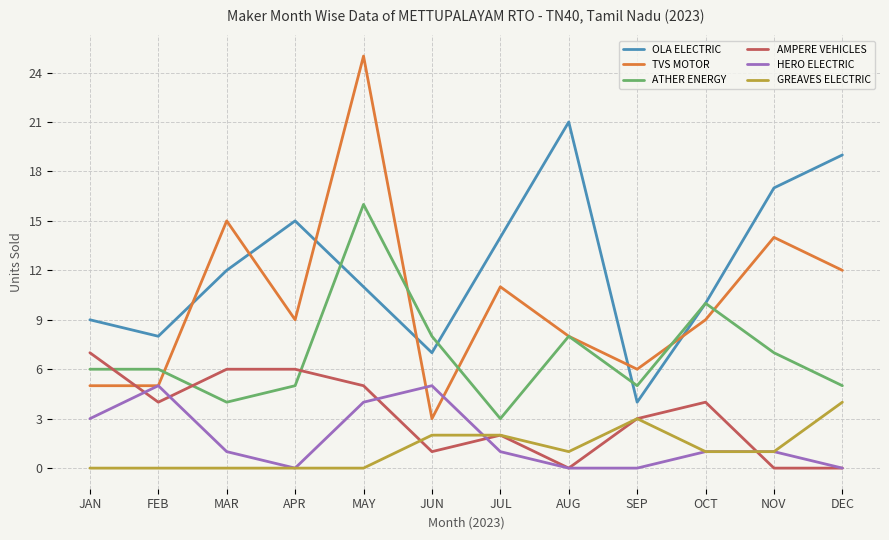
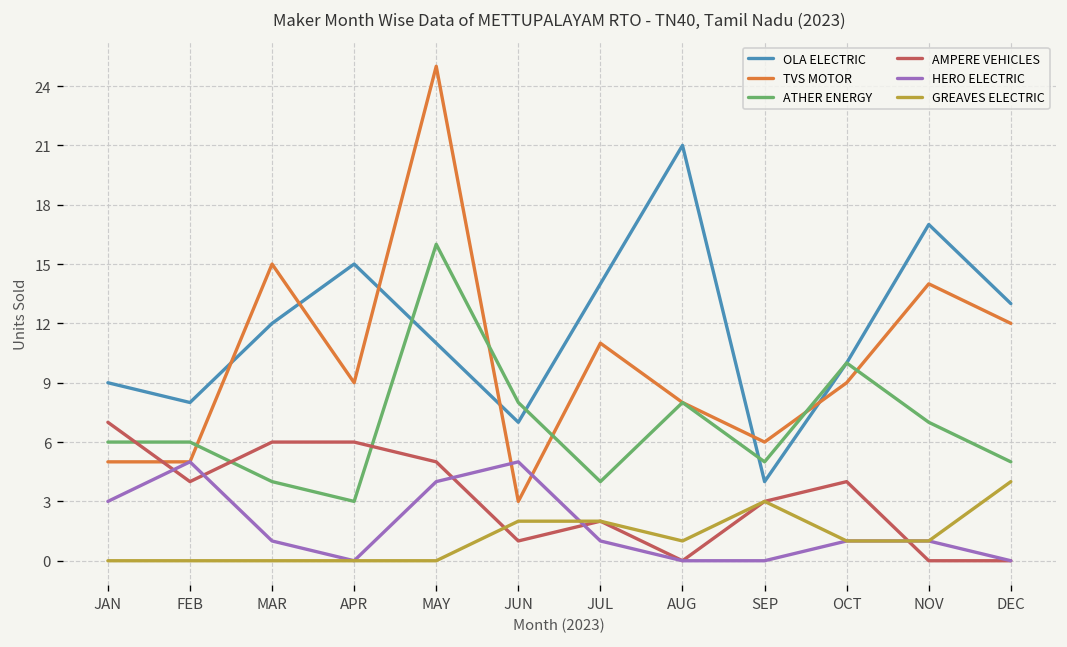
  {
    "OLA ELECTRIC": {
      "JAN": 9,
      "FEB": 8,
      "MAR": 12,
      "APR": 15,
      "MAY": 11,
      "JUN": 7,
      "JUL": 14,
      "AUG": 21,
      "SEP": 4,
      "NOV": 17,
-     "DEC": 19
+     "DEC": 13
    },
    "ATHER ENERGY": {
      "JAN": 6,
      "FEB": 6,
      "MAR": 4,
-     "APR": 5,
+     "APR": 3,
      "MAY": 16,
      "JUN": 8,
-     "JUL": 3,
+     "JUL": 4,
      "SEP": 5,
      "NOV": 7,
      "DEC": 5
    },
    "HERO ELECTRIC": {
      "JAN": 3,
      "MAR": 1,
      "MAY": 4,
      "JUN": 5,
      "JUL": 1,
      "SEP": 0
    }
  }
